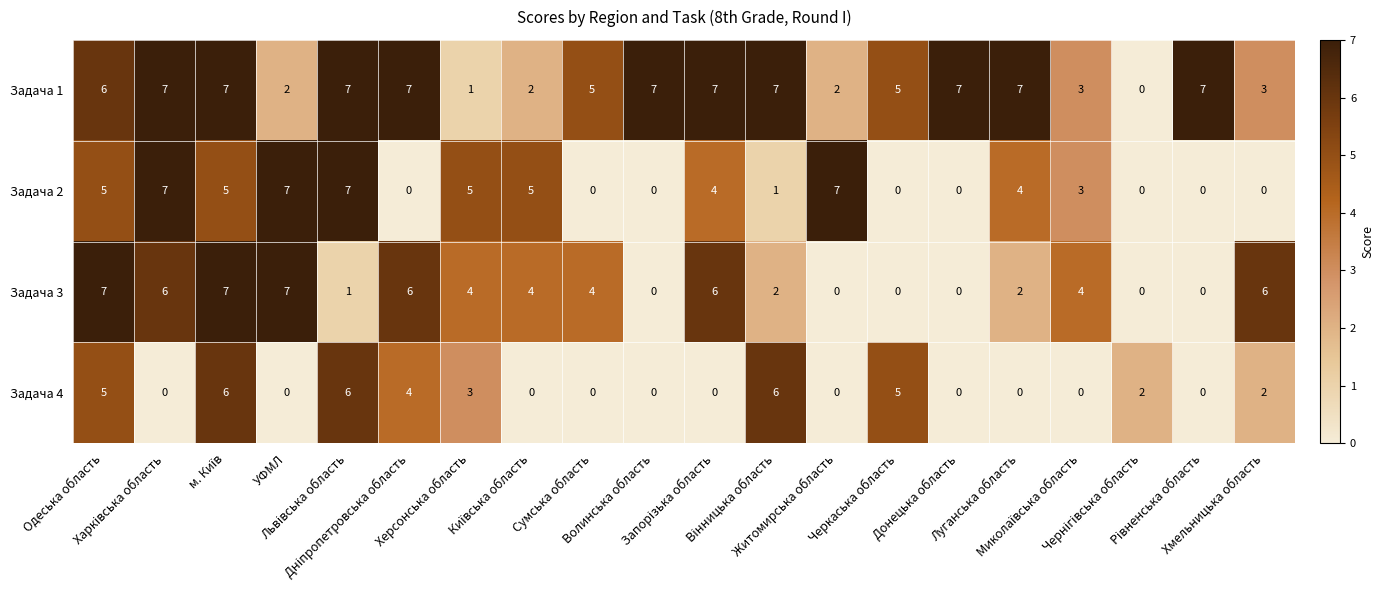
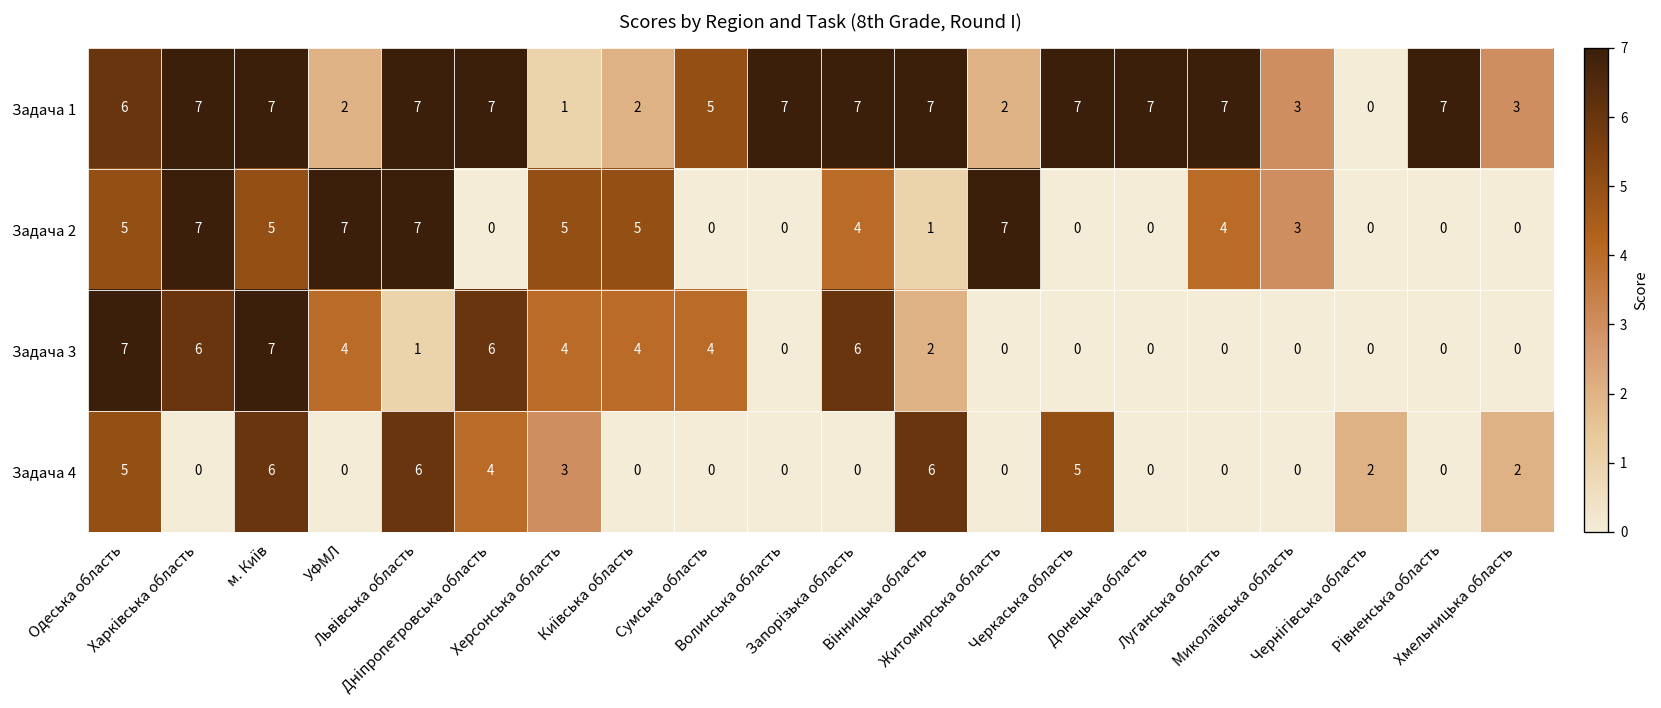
  {
    "Задача 1": {
      "Одеська область": 6,
      "Харківська область": 7,
      "м. Київ": 7,
      "УФМЛ": 2,
      "Львівська область": 7,
      "Дніпропетровська область": 7,
      "Херсонська область": 1,
      "Київська область": 2,
      "Сумська область": 5,
      "Волинська область": 7,
      "Запорізька область": 7,
      "Вінницька область": 7,
      "Житомирська область": 2,
-     "Черкаська область": 5,
+     "Черкаська область": 7,
      "Донецька область": 7,
      "Луганська область": 7,
      "Миколаївська область": 3,
      "Чернігівська область": 0,
      "Рівненська область": 7,
      "Хмельницька область": 3
    },
    "Задача 2": {
      "Одеська область": 5,
      "Харківська область": 7,
      "м. Київ": 5,
      "УФМЛ": 7,
      "Львівська область": 7,
      "Дніпропетровська область": 0,
      "Херсонська область": 5,
      "Київська область": 5,
      "Сумська область": 0,
      "Волинська область": 0,
      "Запорізька область": 4,
      "Вінницька область": 1,
      "Житомирська область": 7,
      "Черкаська область": 0,
      "Донецька область": 0,
      "Луганська область": 4,
      "Миколаївська область": 3,
      "Чернігівська область": 0,
      "Рівненська область": 0,
      "Хмельницька область": 0
    },
    "Задача 3": {
      "Одеська область": 7,
      "Харківська область": 6,
      "м. Київ": 7,
-     "УФМЛ": 7,
+     "УФМЛ": 4,
      "Львівська область": 1,
      "Дніпропетровська область": 6,
      "Херсонська область": 4,
      "Київська область": 4,
      "Сумська область": 4,
      "Волинська область": 0,
      "Запорізька область": 6,
      "Вінницька область": 2,
      "Житомирська область": 0,
      "Черкаська область": 0,
      "Донецька область": 0,
-     "Луганська область": 2,
-     "Миколаївська область": 4,
+     "Луганська область": 0,
+     "Миколаївська область": 0,
      "Чернігівська область": 0,
      "Рівненська область": 0,
-     "Хмельницька область": 6
+     "Хмельницька область": 0
    },
    "Задача 4": {
      "Одеська область": 5,
      "Харківська область": 0,
      "м. Київ": 6,
      "УФМЛ": 0,
      "Львівська область": 6,
      "Дніпропетровська область": 4,
      "Херсонська область": 3,
      "Київська область": 0,
      "Сумська область": 0,
      "Волинська область": 0,
      "Запорізька область": 0,
      "Вінницька область": 6,
      "Житомирська область": 0,
      "Черкаська область": 5,
      "Донецька область": 0,
      "Луганська область": 0,
      "Миколаївська область": 0,
      "Чернігівська область": 2,
      "Рівненська область": 0,
      "Хмельницька область": 2
    }
  }
